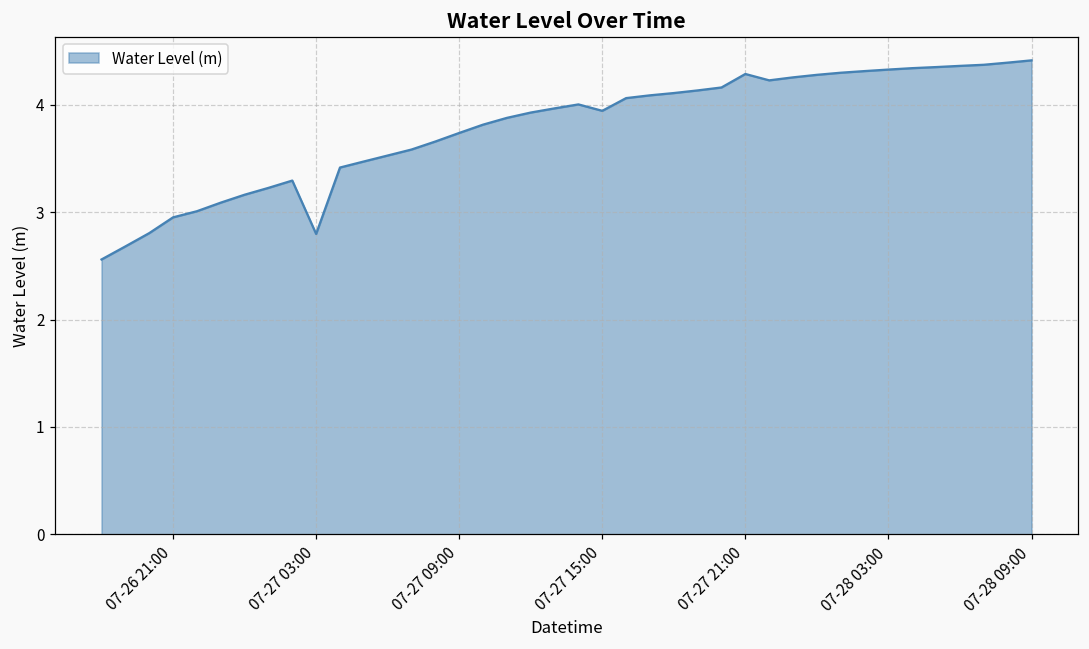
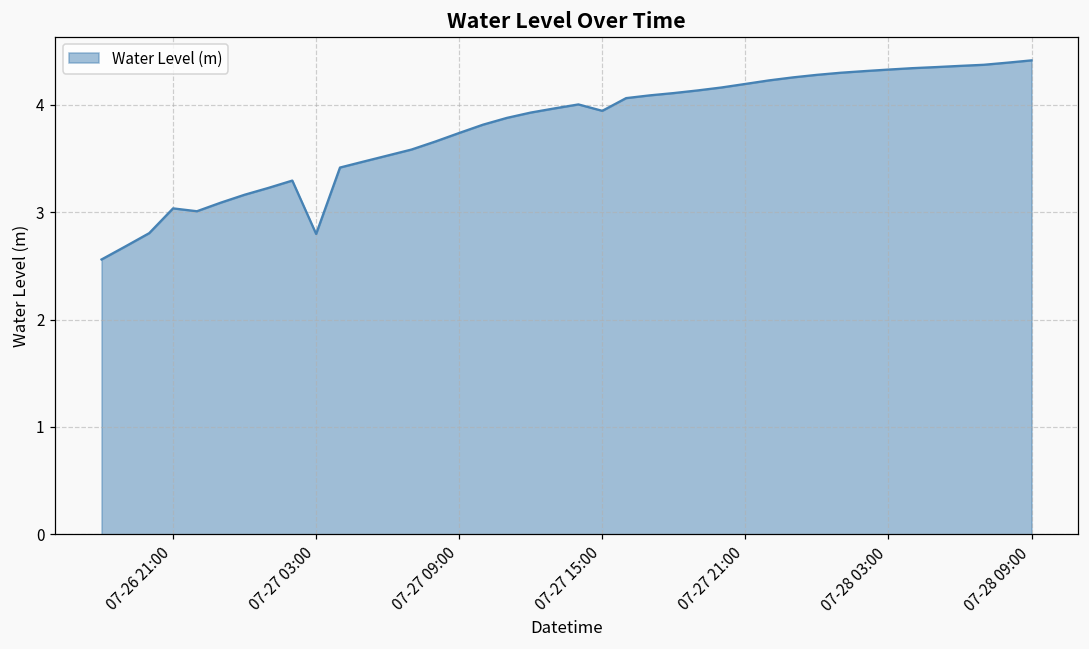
  {
-   "07-26 21:00": 2.95,
+   "07-26 21:00": 3.04,
    "07-27 03:00": 2.8,
    "07-27 09:00": 3.7,
    "07-27 15:00": 3.9,
-   "07-27 21:00": 4.3,
+   "07-27 21:00": 4.2,
    "07-28 03:00": 4.3,
    "07-28 09:00": 4.4
  }
